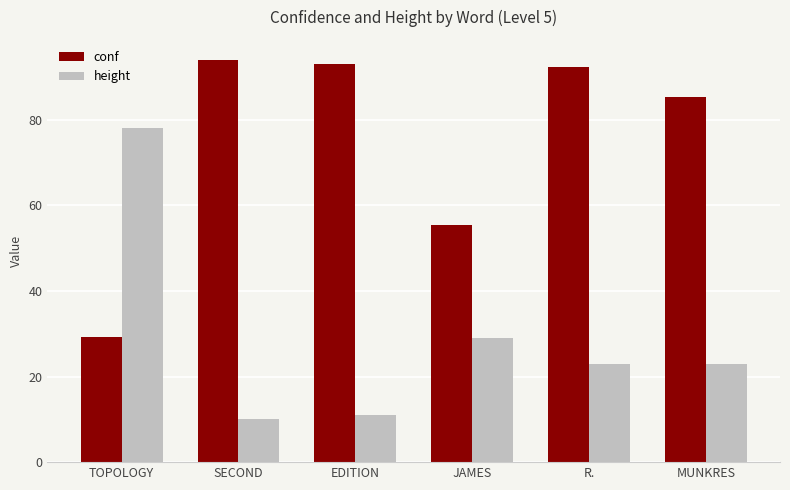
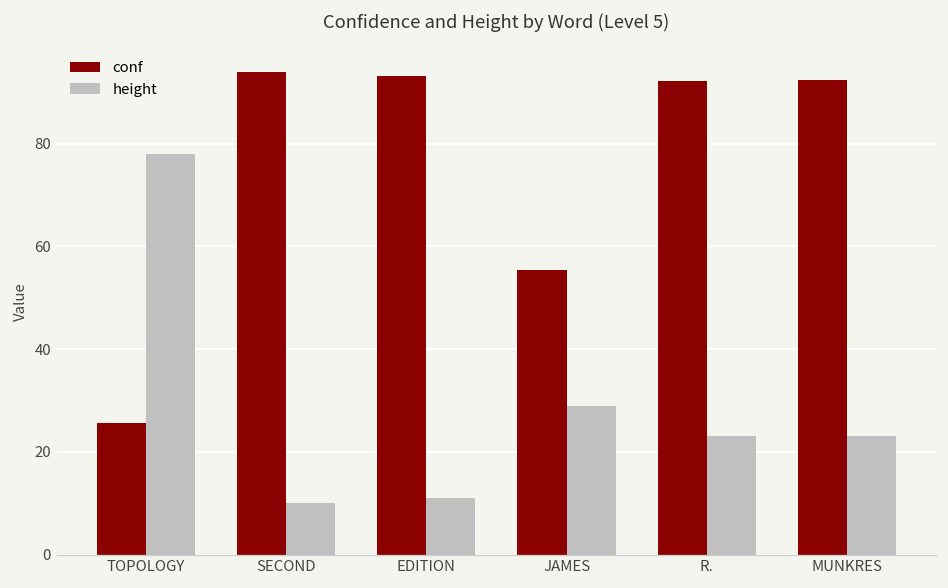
  {
    "conf": {
-     "TOPOLOGY": 29,
+     "TOPOLOGY": 26,
      "SECOND": 94,
      "EDITION": 93,
      "JAMES": 55,
      "R.": 92,
-     "MUNKRES": 85
+     "MUNKRES": 92
    },
    "height": {
      "TOPOLOGY": 78,
      "SECOND": 10,
      "EDITION": 11,
      "JAMES": 29,
      "R.": 23,
      "MUNKRES": 23
    }
  }
